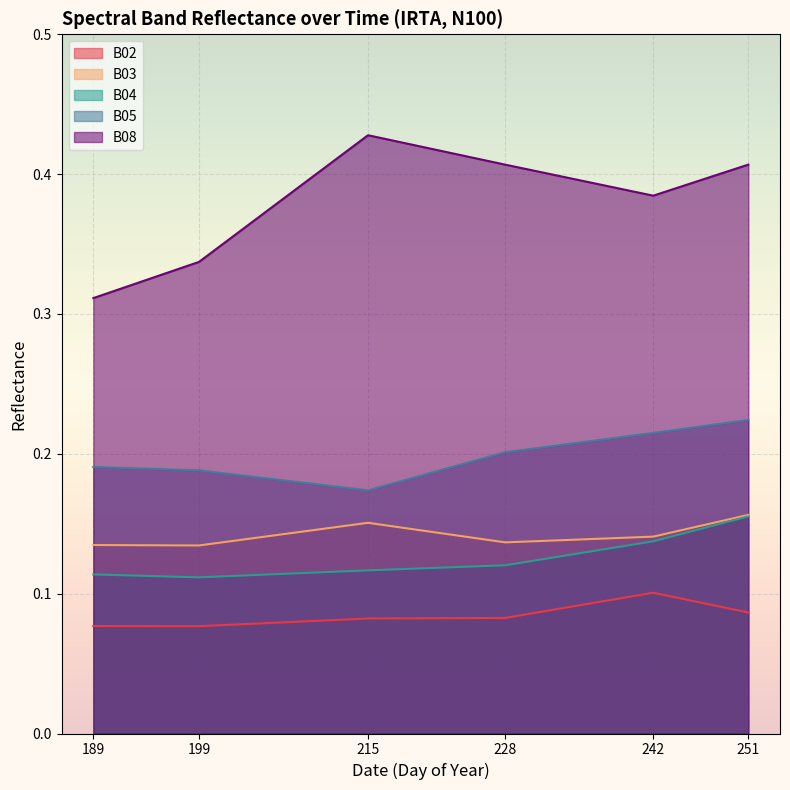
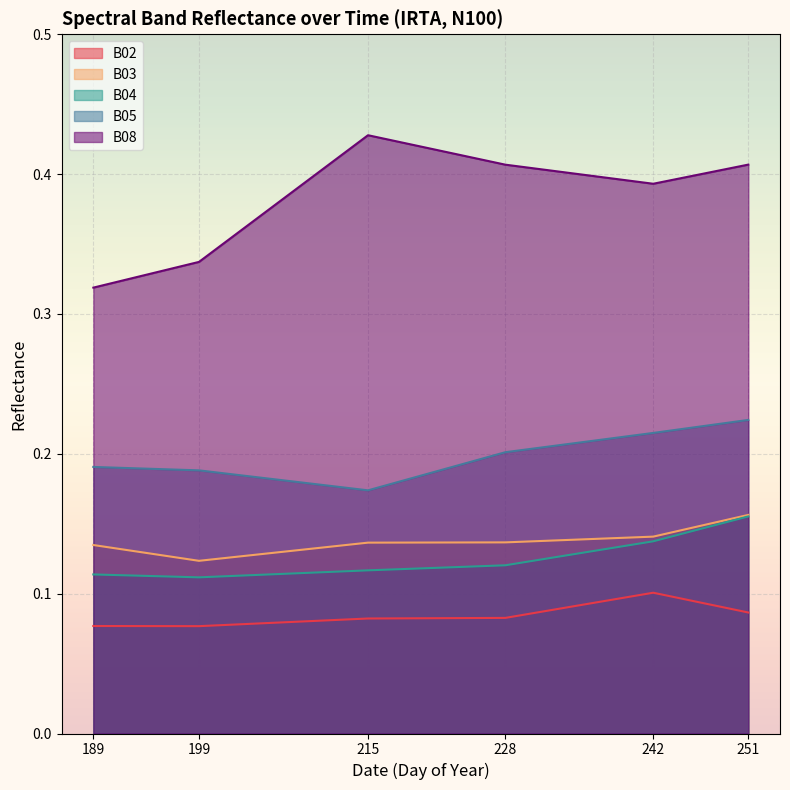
  {
    "B02": {
      "189": 0.077,
      "199": 0.077,
      "215": 0.082,
      "228": 0.083,
      "242": 0.101,
      "251": 0.087
    },
    "B03": {
      "189": 0.135,
-     "199": 0.134,
-     "215": 0.151,
+     "199": 0.123,
+     "215": 0.136,
      "228": 0.137,
      "242": 0.141
    },
    "B08": {
-     "189": 0.311,
+     "189": 0.319,
      "199": 0.337,
      "215": 0.428,
      "228": 0.407,
-     "242": 0.385,
+     "242": 0.393,
      "251": 0.407
    }
  }
